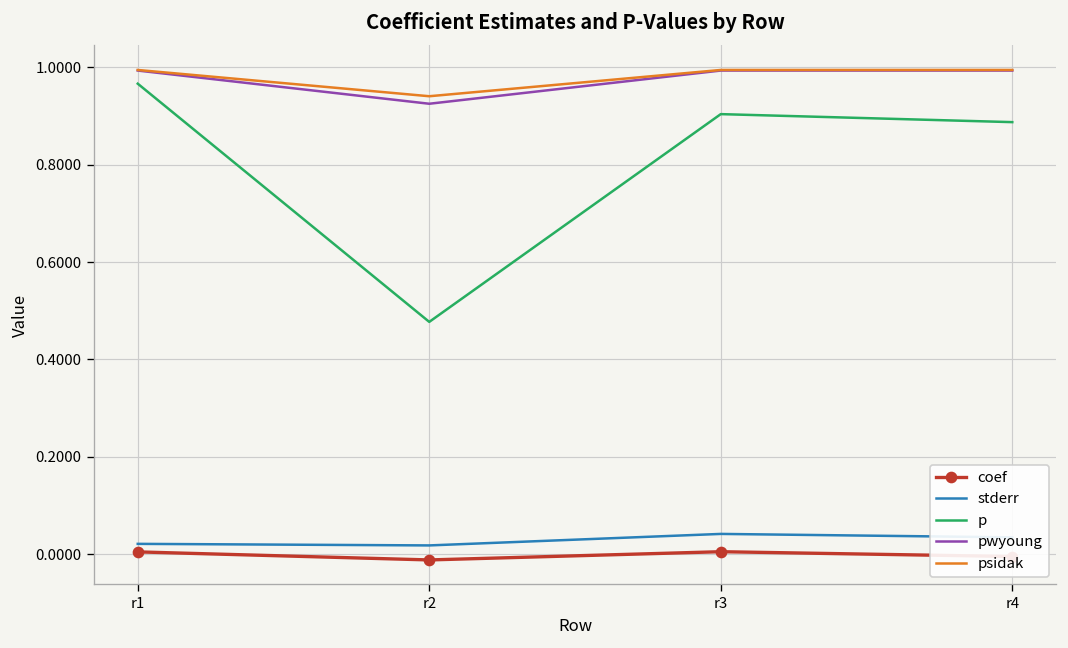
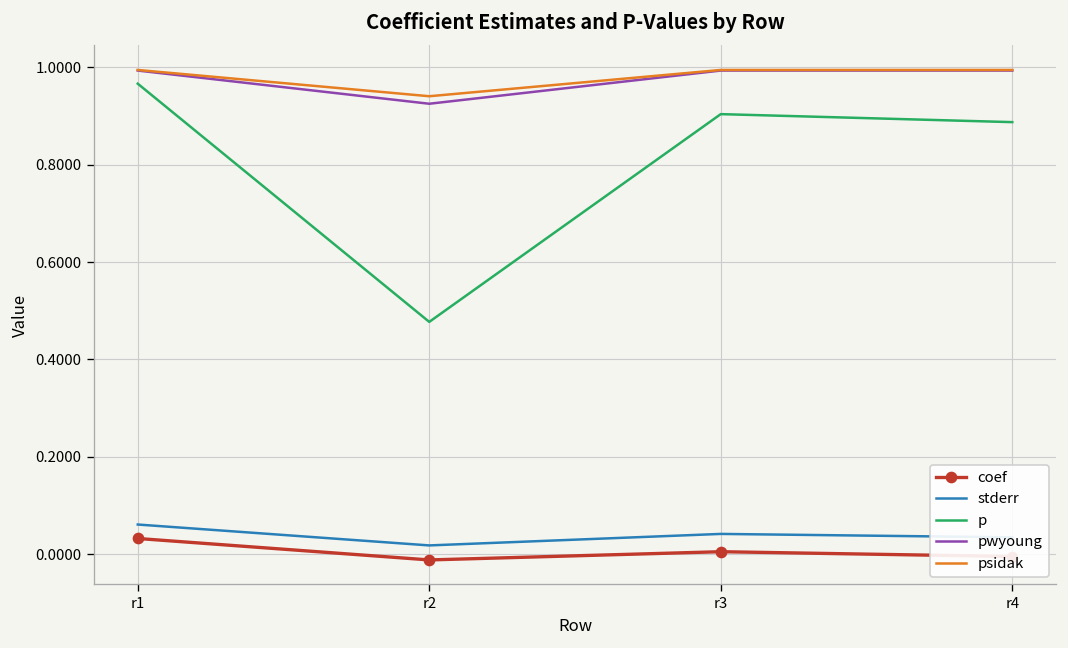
  {
    "coef": {
-     "r1": 0.00,
+     "r1": 0.03,
      "r2": -0.01,
      "r3": 0.01
    },
    "stderr": {
-     "r1": 0.02,
+     "r1": 0.06,
      "r2": 0.02,
      "r3": 0.04
    },
    "p": {
      "r1": 0.97,
      "r2": 0.48,
      "r3": 0.90,
      "r4": 0.89
    },
    "pwyoung": {
      "r2": 0.93
    },
    "psidak": {
      "r2": 0.94
    }
  }
